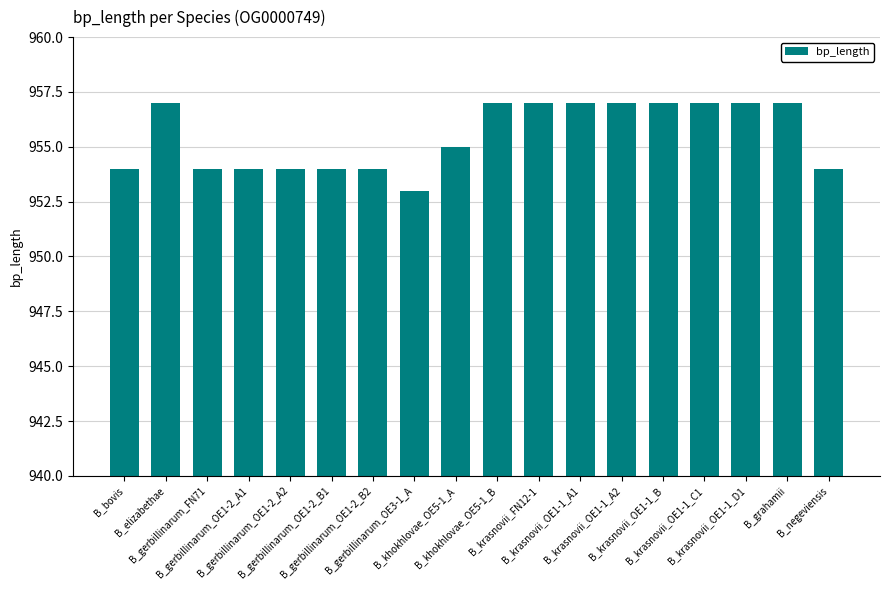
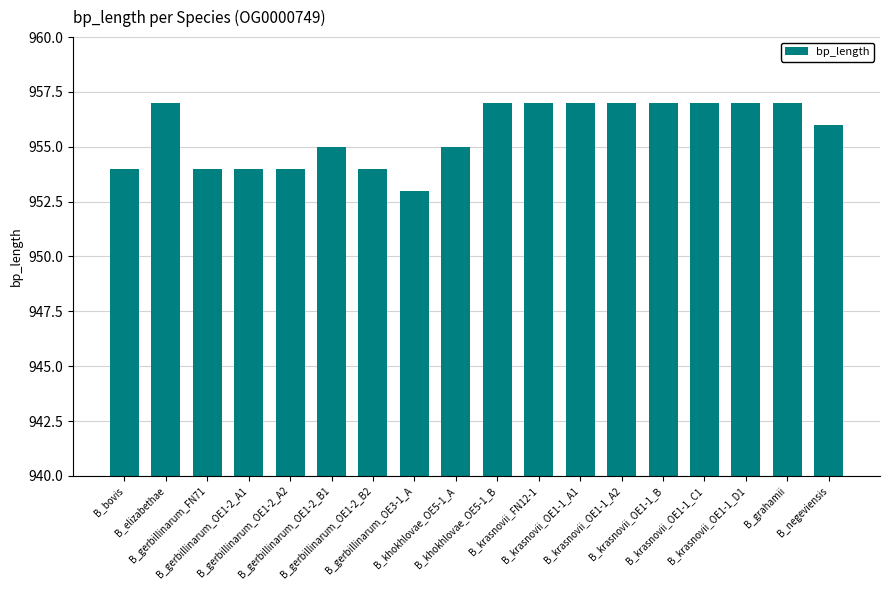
  {
    "B_bovis": 954,
    "B_elizabethae": 957,
    "B_gerbillinarum_FN71": 954,
    "B_gerbillinarum_OE1-2_A1": 954,
    "B_gerbillinarum_OE1-2_A2": 954,
-   "B_gerbillinarum_OE1-2_B1": 954,
+   "B_gerbillinarum_OE1-2_B1": 955,
    "B_gerbillinarum_OE1-2_B2": 954,
    "B_gerbillinarum_OE3-1_A": 953,
    "B_khokhlovae_OE5-1_A": 955,
    "B_khokhlovae_OE5-1_B": 957,
    "B_krasnovii_FN12-1": 957,
    "B_krasnovii_OE1-1_A1": 957,
    "B_krasnovii_OE1-1_A2": 957,
    "B_krasnovii_OE1-1_B": 957,
    "B_krasnovii_OE1-1_C1": 957,
    "B_krasnovii_OE1-1_D1": 957,
    "B_grahamii": 957,
-   "B_negeviensis": 954
+   "B_negeviensis": 956
  }
